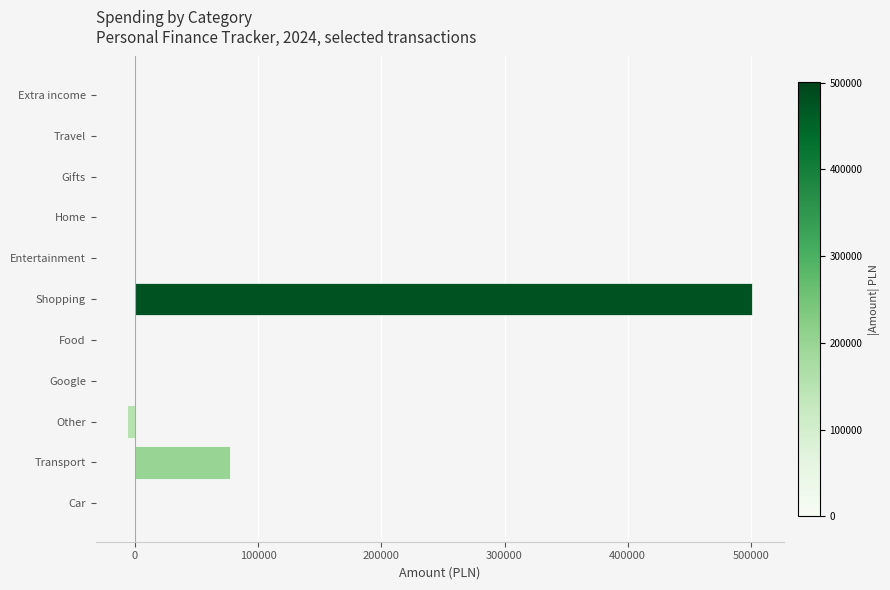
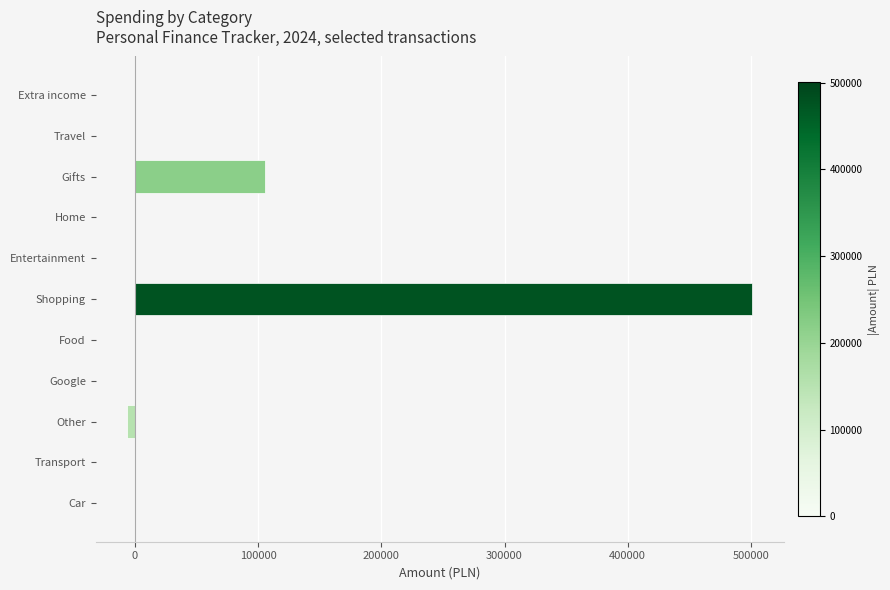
  {
-   "Gifts": 0,
+   "Gifts": 105000,
    "Shopping": 501000,
    "Other": -6000,
-   "Transport": 78000
+   "Transport": 0
  }
